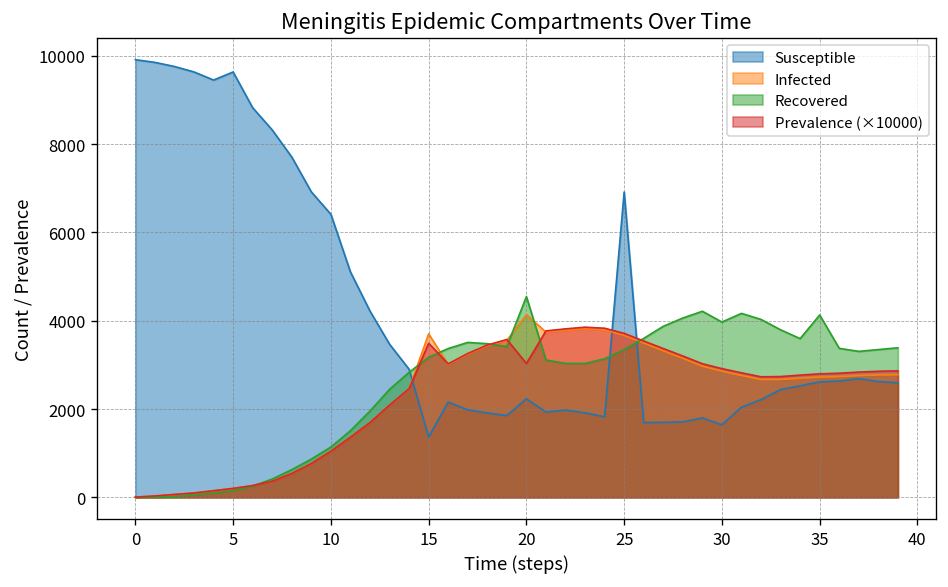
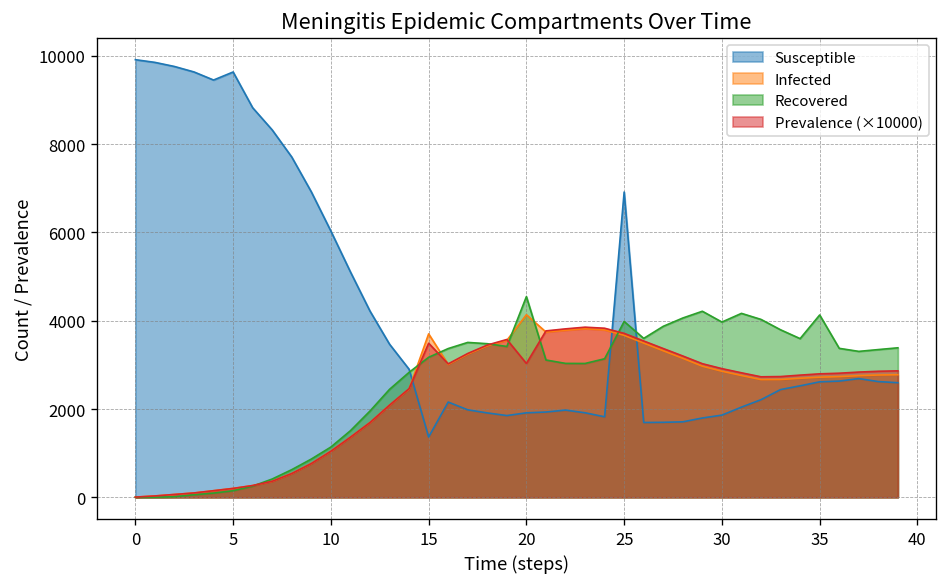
  {
    "Susceptible": {
      "0": 9900,
      "5": 9600,
-     "10": 6400,
+     "10": 6000,
      "15": 1400,
-     "20": 2200,
+     "20": 1900,
      "25": 6900,
-     "30": 1600,
+     "30": 1900,
      "35": 2600
    },
    "Infected": {
      "15": 3700,
      "20": 4100,
      "35": 2700
    },
    "Recovered": {
      "10": 1100,
      "15": 3200,
      "20": 4500,
-     "25": 3300,
+     "25": 4000,
      "30": 4000,
      "35": 4100
    },
    "Prevalence (×10000)": {
      "15": 3500,
      "20": 3000,
      "35": 2800
    }
  }
